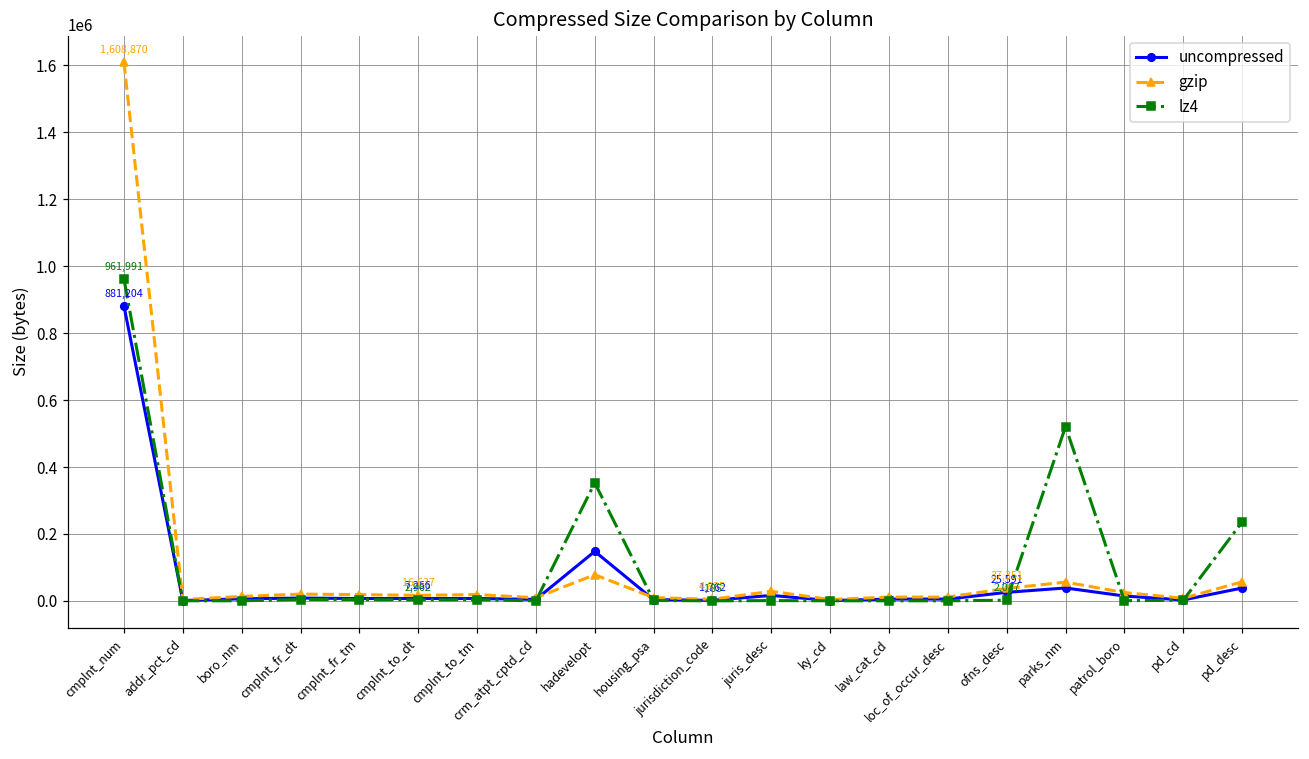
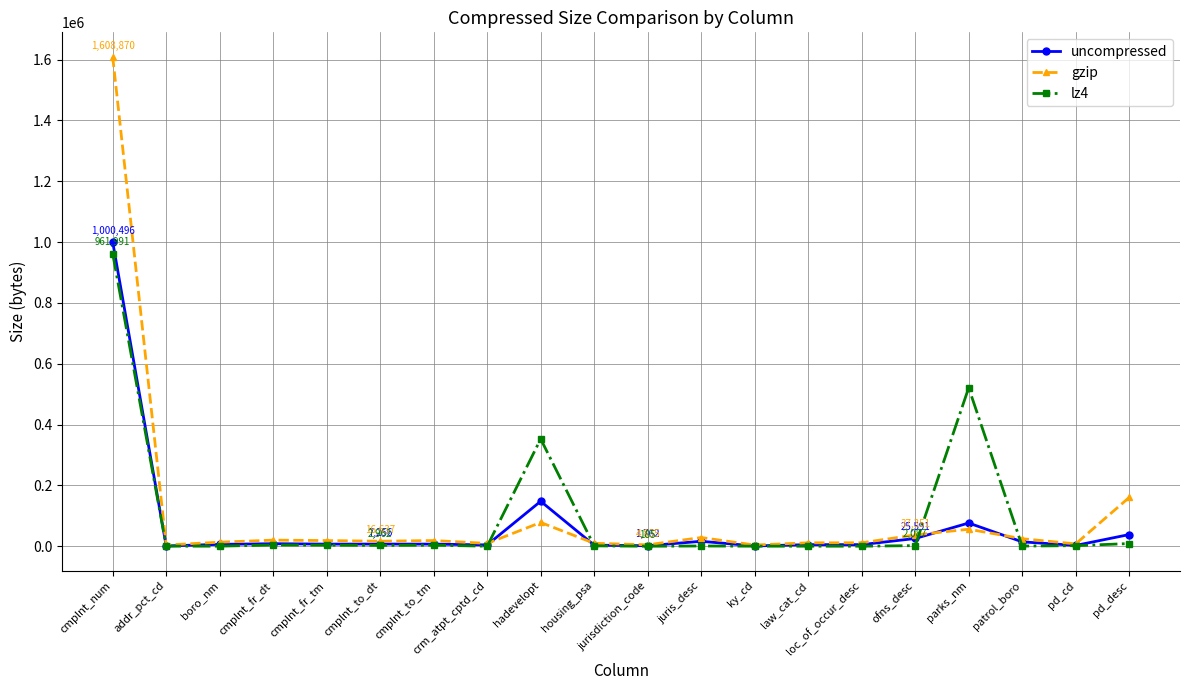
  {
    "uncompressed": {
-     "cmplnt_num": "881,204",
-     "parks_nm": "40000"
+     "cmplnt_num": "1,000,496",
+     "parks_nm": "80000"
    },
    "gzip": {
      "cmplnt_fr_dt": "20000",
      "cmplnt_fr_tm": "20000",
      "cmplnt_to_tm": "20000",
      "hadevelopt": "80000",
      "juris_desc": "30000",
      "parks_nm": "60000",
      "patrol_boro": "20000",
-     "pd_desc": "60000"
+     "pd_desc": "160000"
    },
    "lz4": {
      "hadevelopt": "350000",
      "juris_desc": "0",
      "parks_nm": "520000",
      "patrol_boro": "0",
-     "pd_desc": "240000"
+     "pd_desc": "10000"
    }
  }
